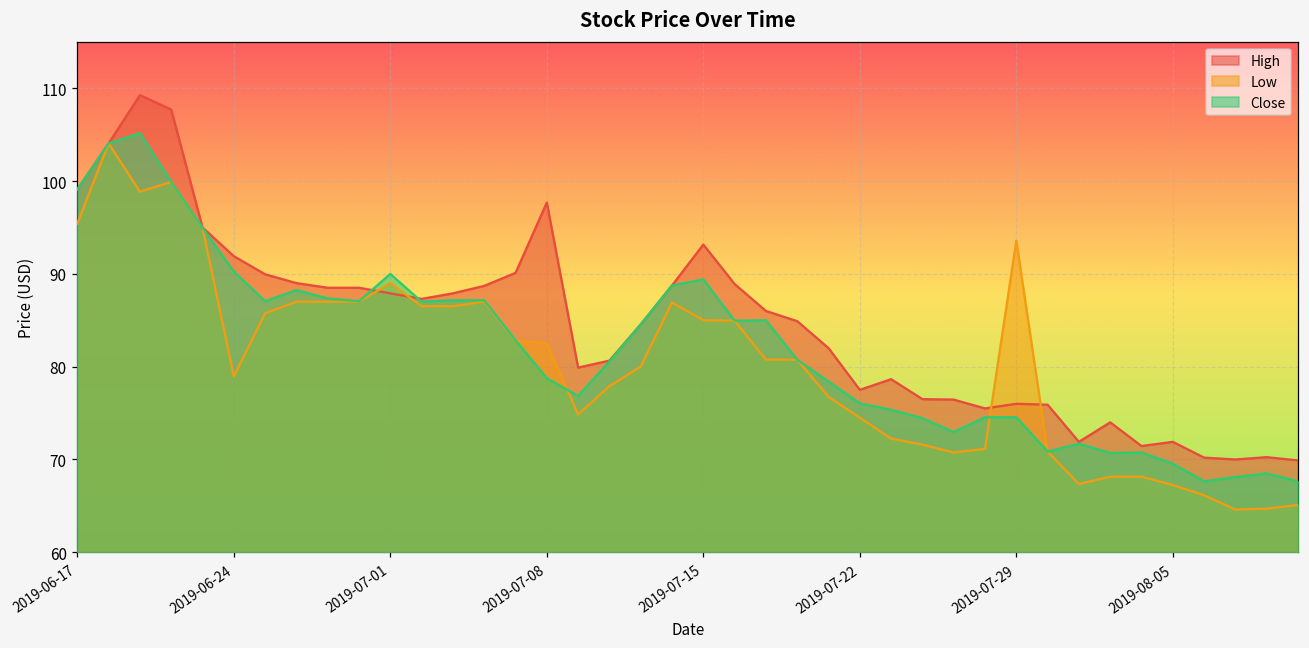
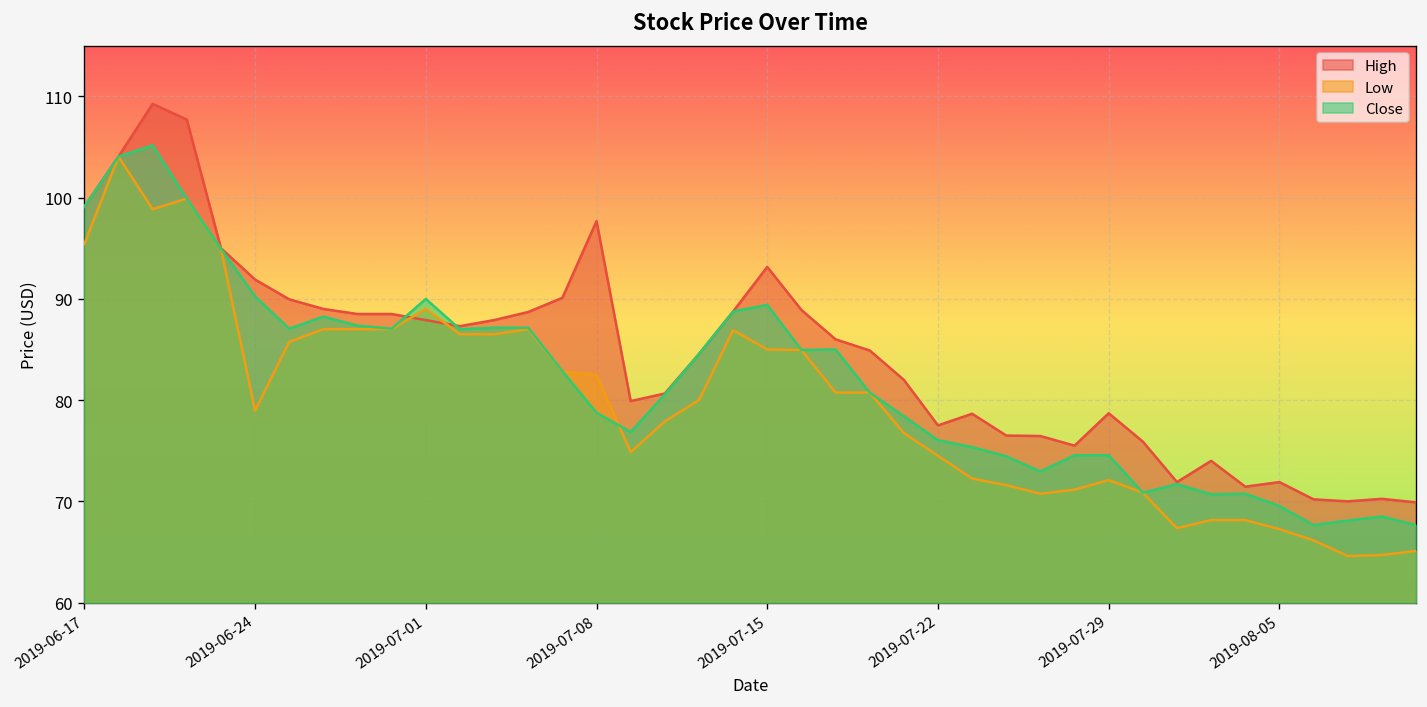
  {
    "High": {
      "2019-06-24": 92,
      "2019-07-01": 88,
      "2019-07-08": 98,
      "2019-07-15": 93,
      "2019-07-22": 78,
-     "2019-07-29": 76,
+     "2019-07-29": 79,
      "2019-08-05": 72
    },
    "Low": {
      "2019-06-17": 95,
      "2019-06-24": 79,
      "2019-07-01": 89,
      "2019-07-08": 83,
      "2019-07-15": 85,
      "2019-07-22": 75,
-     "2019-07-29": 94,
+     "2019-07-29": 72,
      "2019-08-05": 67
    },
    "Close": {
      "2019-06-24": 90,
      "2019-07-01": 90,
      "2019-07-08": 79,
      "2019-07-15": 89,
      "2019-07-22": 76,
      "2019-07-29": 75,
      "2019-08-05": 70
    }
  }
